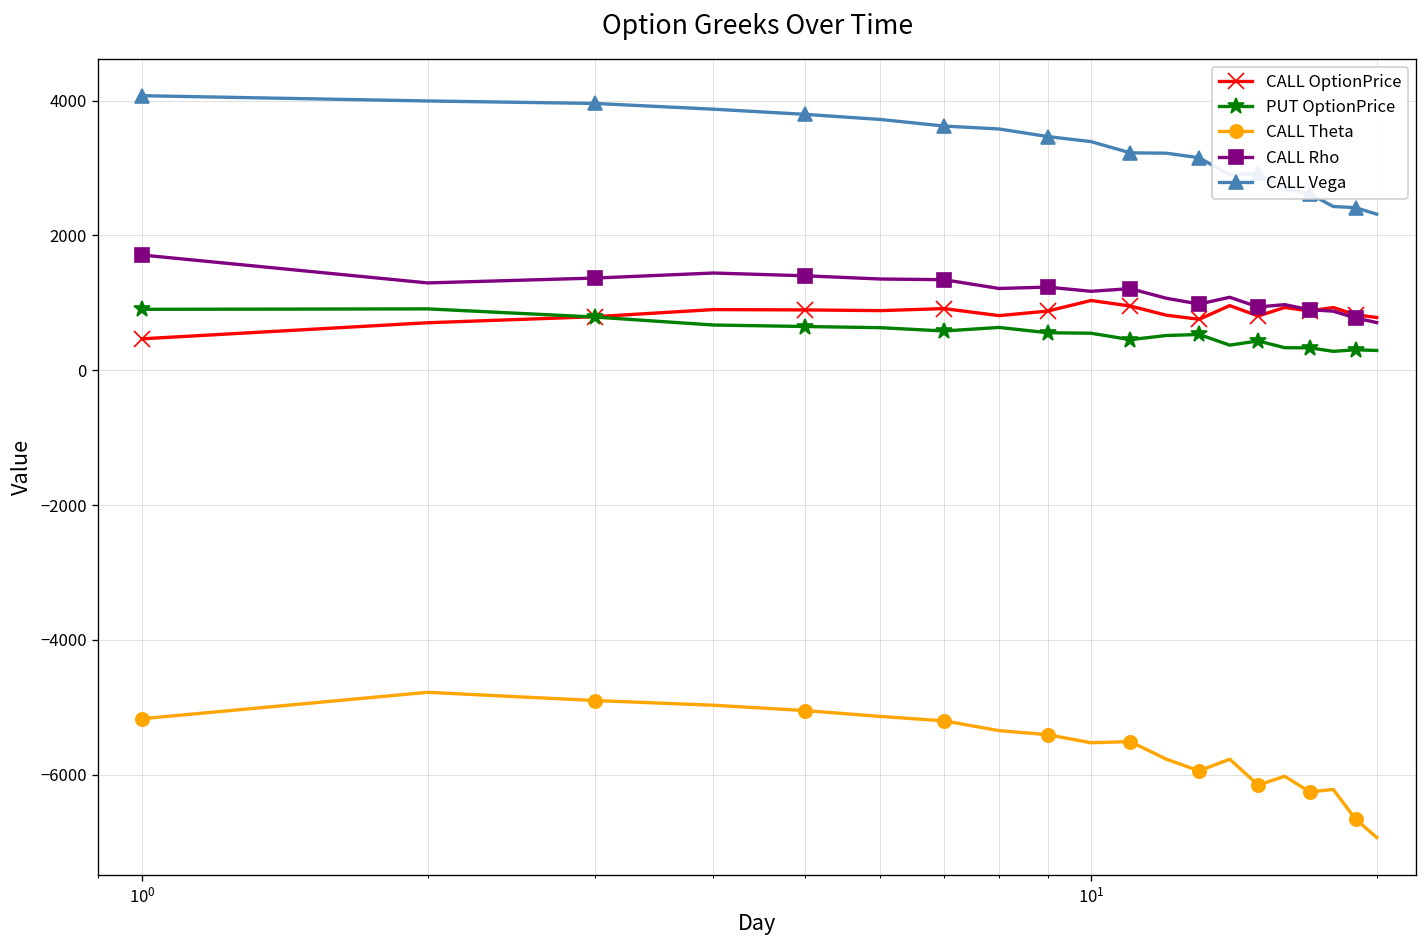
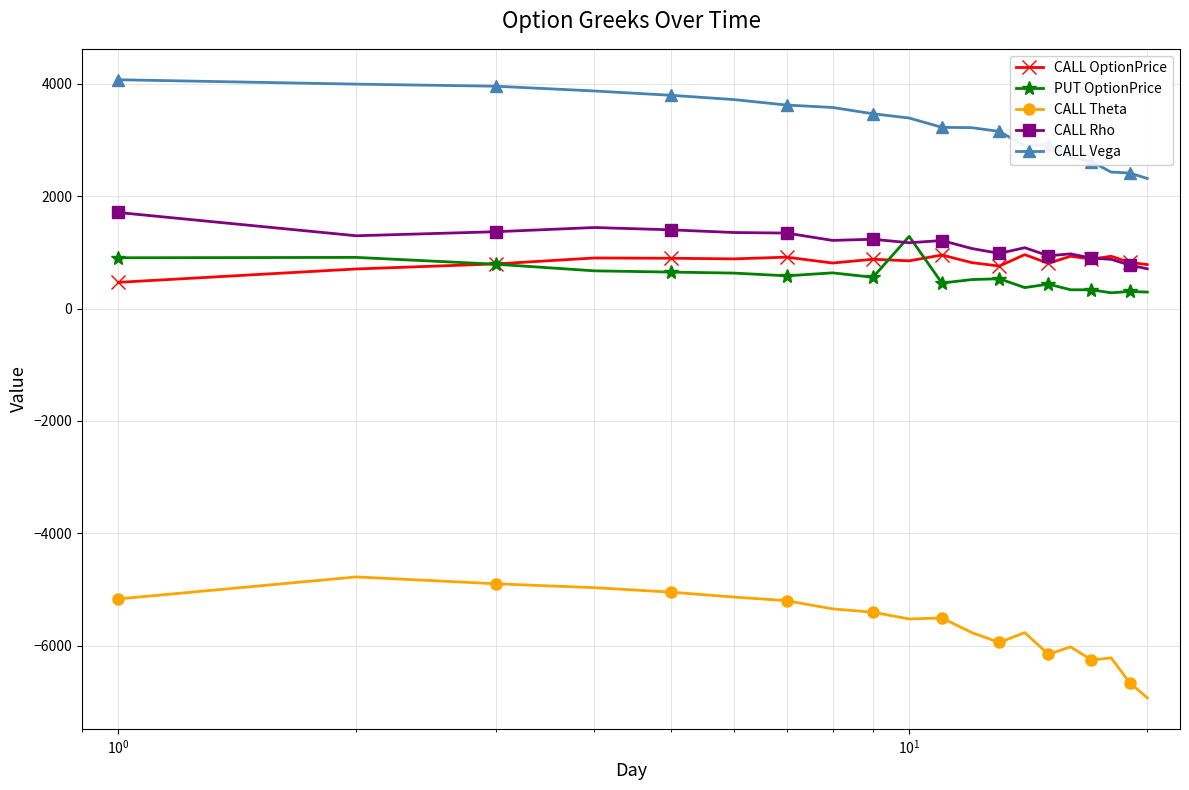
  {
    "CALL OptionPrice": {
      "10^0": 500,
-     "10^1": 1000
+     "10^1": 800
    },
    "PUT OptionPrice": {
      "10^0": 900,
-     "10^1": 500
+     "10^1": 1300
    },
    "CALL Theta": {
      "10^0": -5200,
      "10^1": -5500
    },
    "CALL Rho": {
      "10^0": 1700,
      "10^1": 1200
    },
    "CALL Vega": {
      "10^0": 4100,
      "10^1": 3400
    }
  }
